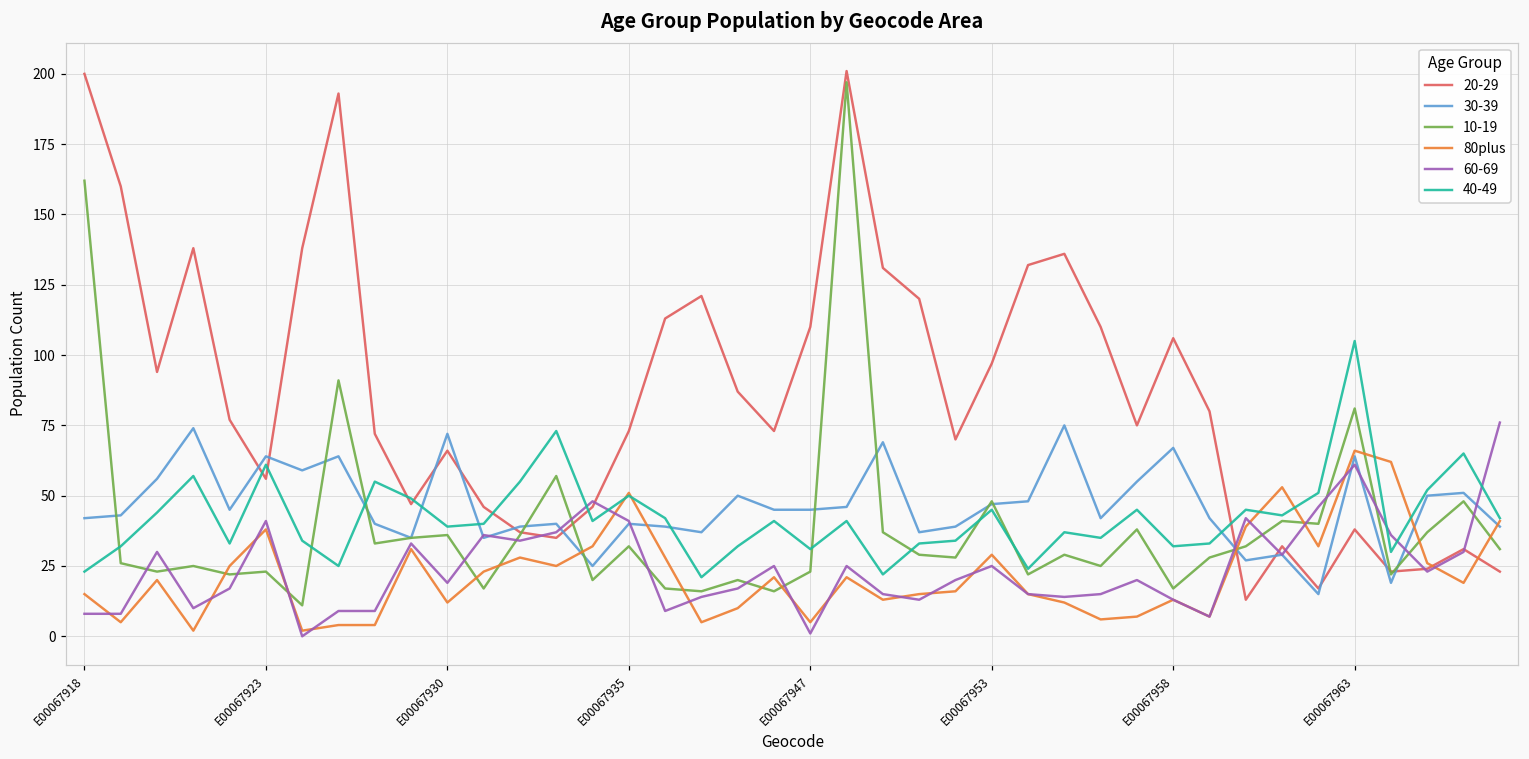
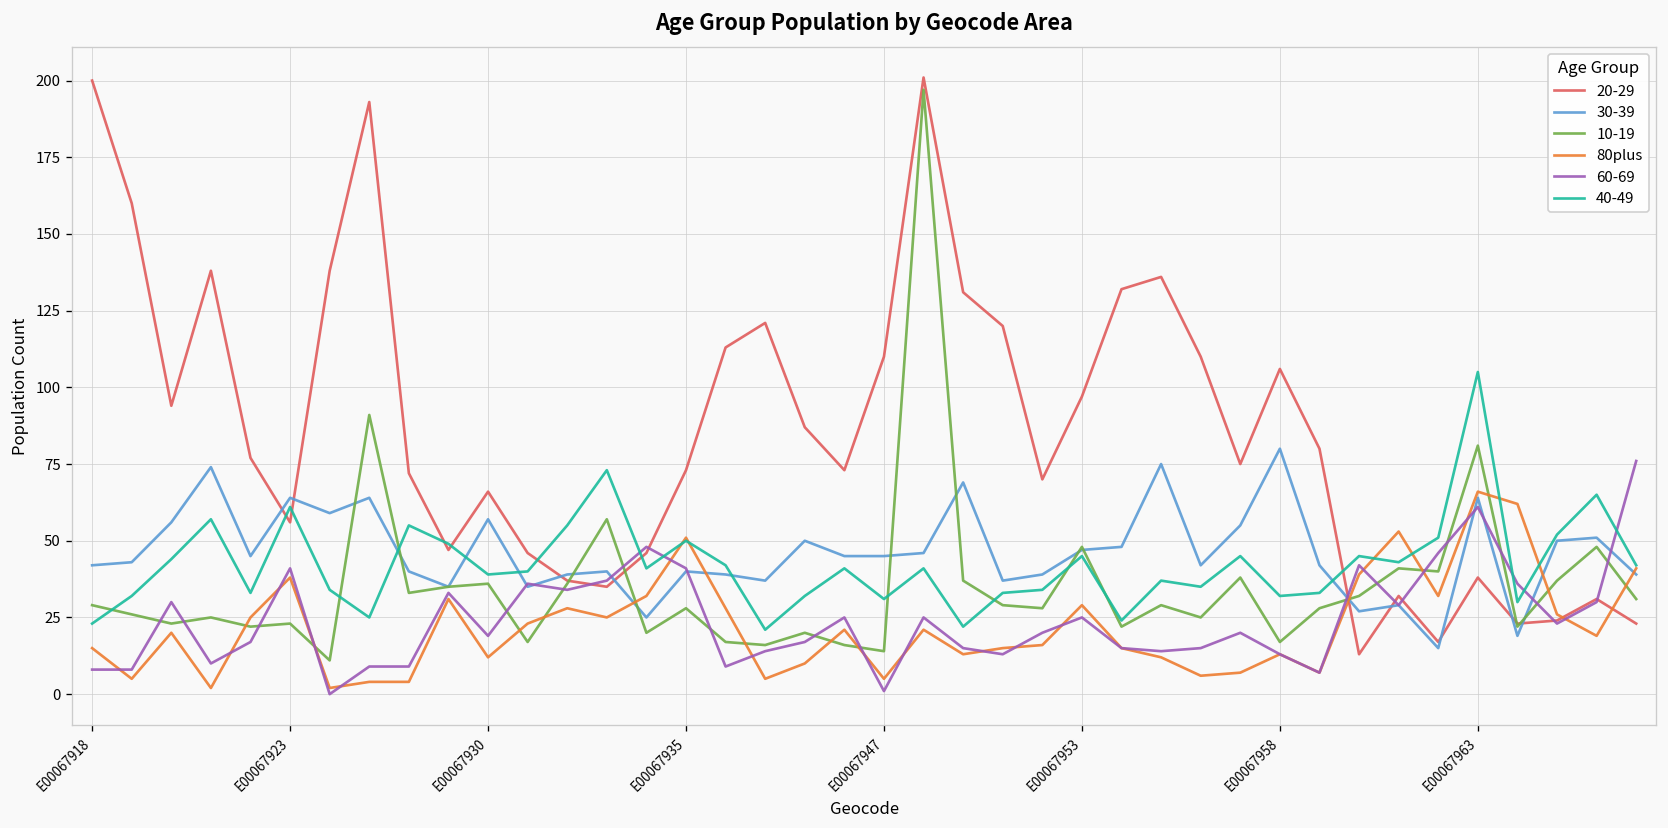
  {
    "30-39": {
      "E00067918": 42,
      "E00067923": 64,
-     "E00067930": 72,
+     "E00067930": 57,
      "E00067935": 40,
      "E00067947": 45,
      "E00067953": 47,
-     "E00067958": 67,
+     "E00067958": 80,
      "E00067963": 64
    },
    "10-19": {
-     "E00067918": 162,
+     "E00067918": 29,
      "E00067923": 23,
      "E00067930": 36,
-     "E00067935": 32,
-     "E00067947": 23,
+     "E00067935": 28,
+     "E00067947": 14,
      "E00067953": 48,
      "E00067958": 17,
      "E00067963": 81
    },
    "60-69": {
      "E00067918": 8,
      "E00067923": 41,
      "E00067930": 19,
      "E00067935": 41,
      "E00067947": 1,
      "E00067953": 25,
      "E00067963": 61
    },
    "40-49": {
      "E00067918": 23,
      "E00067923": 61,
      "E00067930": 39,
      "E00067947": 31,
      "E00067953": 45,
      "E00067958": 32,
      "E00067963": 105
    }
  }
